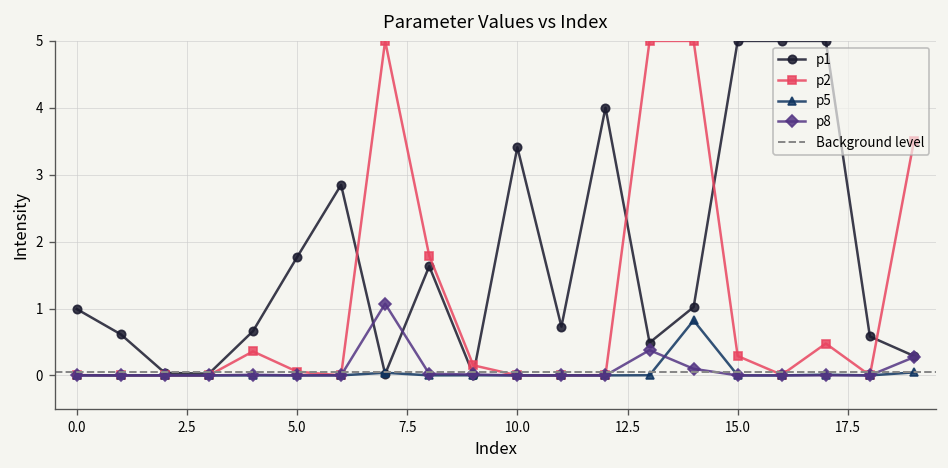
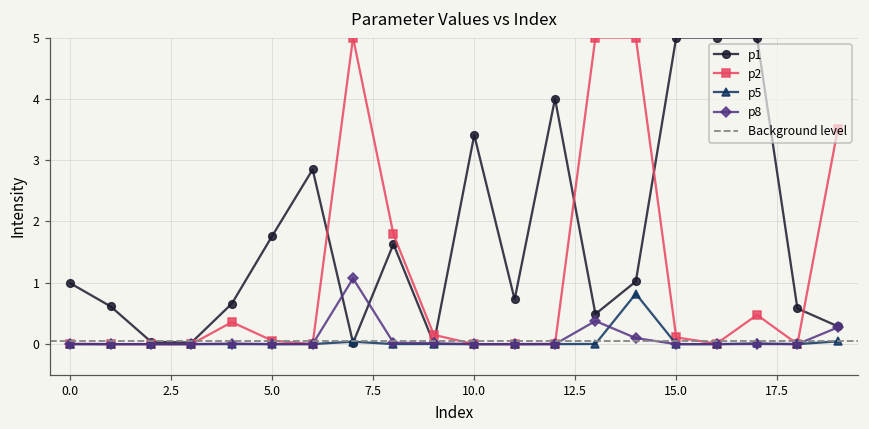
  {
    "p2": {
      "5.0": 0.1,
-     "15.0": 0.3
+     "15.0": 0.1
    }
  }
